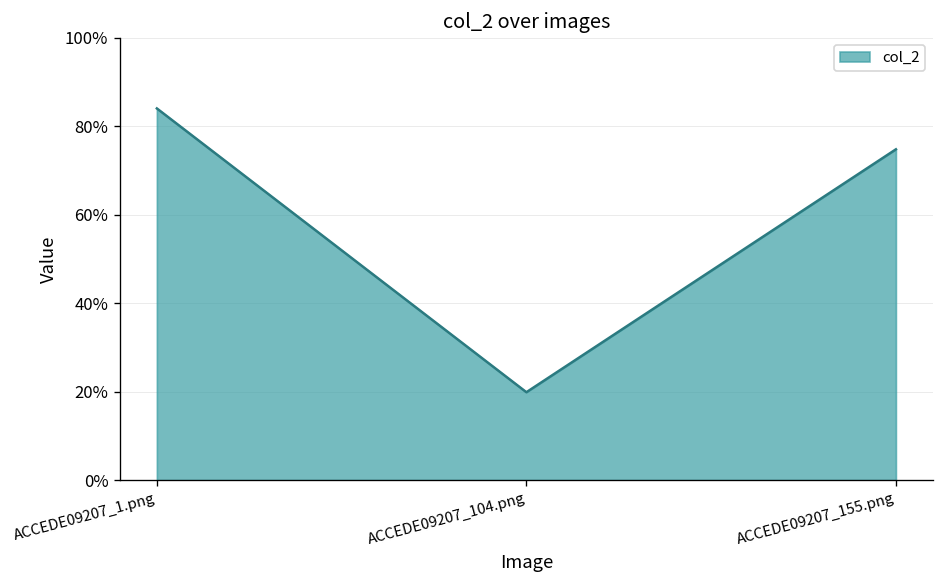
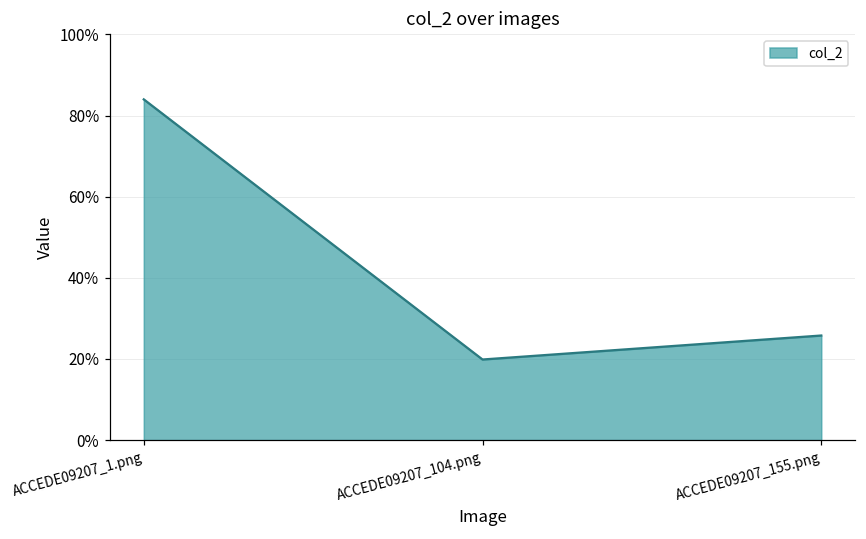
  {
    "ACCEDE09207_1.png": "84%",
    "ACCEDE09207_104.png": "20%",
-   "ACCEDE09207_155.png": "75%"
+   "ACCEDE09207_155.png": "26%"
  }
